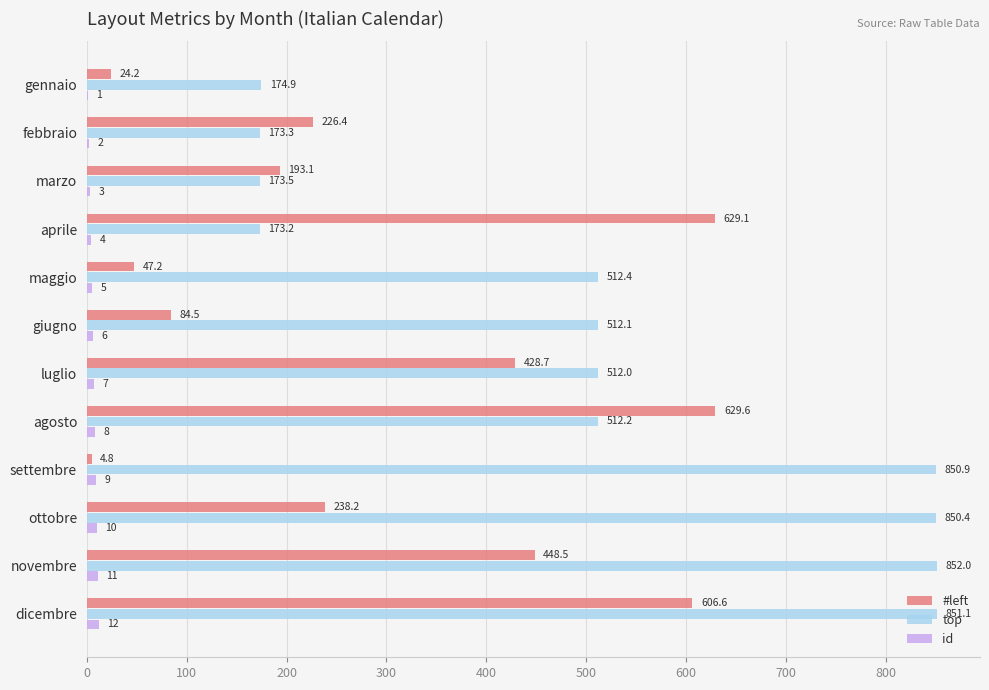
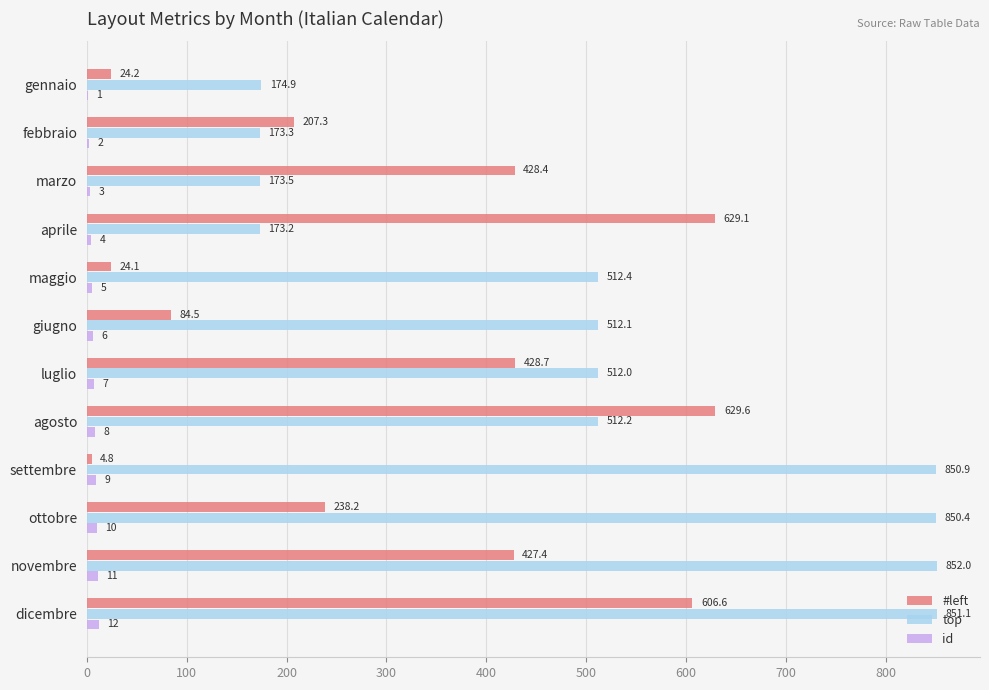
  {
    "#left": {
      "gennaio": 24.2,
-     "febbraio": 226.4,
-     "marzo": 193.1,
+     "febbraio": 207.3,
+     "marzo": 428.4,
      "aprile": 629.1,
-     "maggio": 47.2,
+     "maggio": 24.1,
      "giugno": 84.5,
      "luglio": 428.7,
      "agosto": 629.6,
      "settembre": 4.8,
      "ottobre": 238.2,
-     "novembre": 448.5,
+     "novembre": 427.4,
      "dicembre": 606.6
    }
  }
